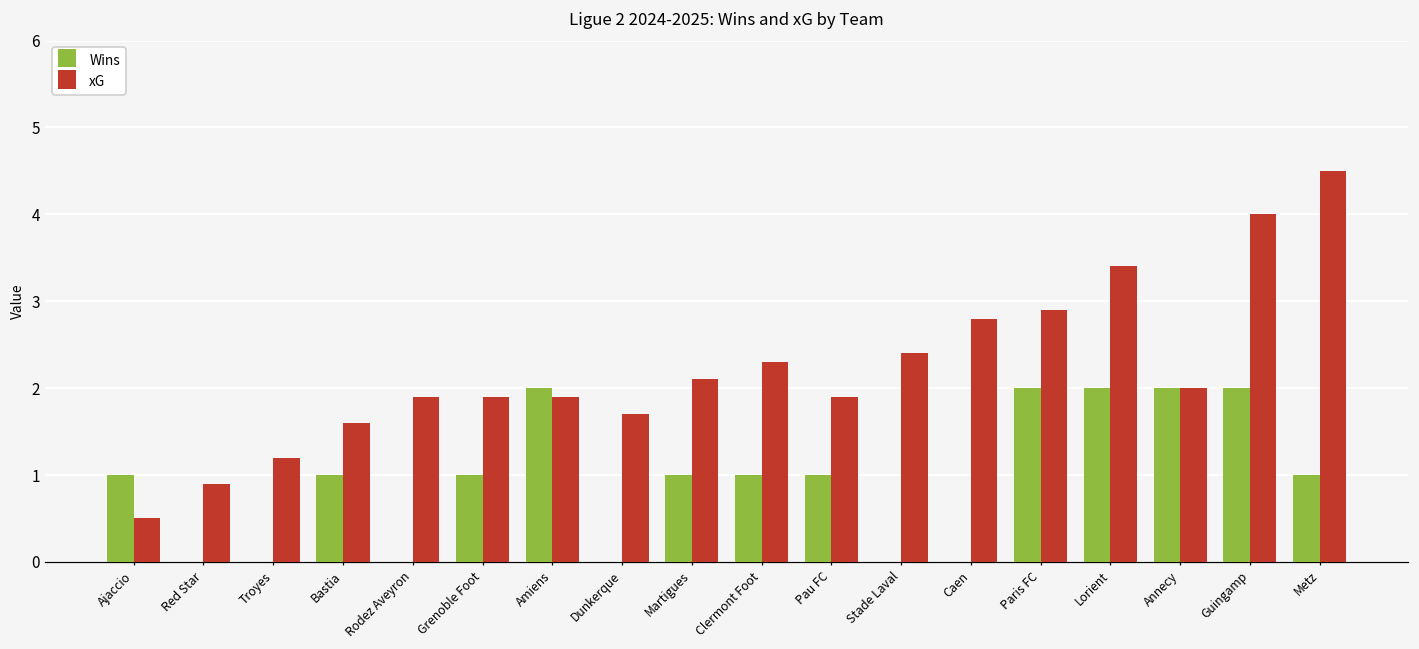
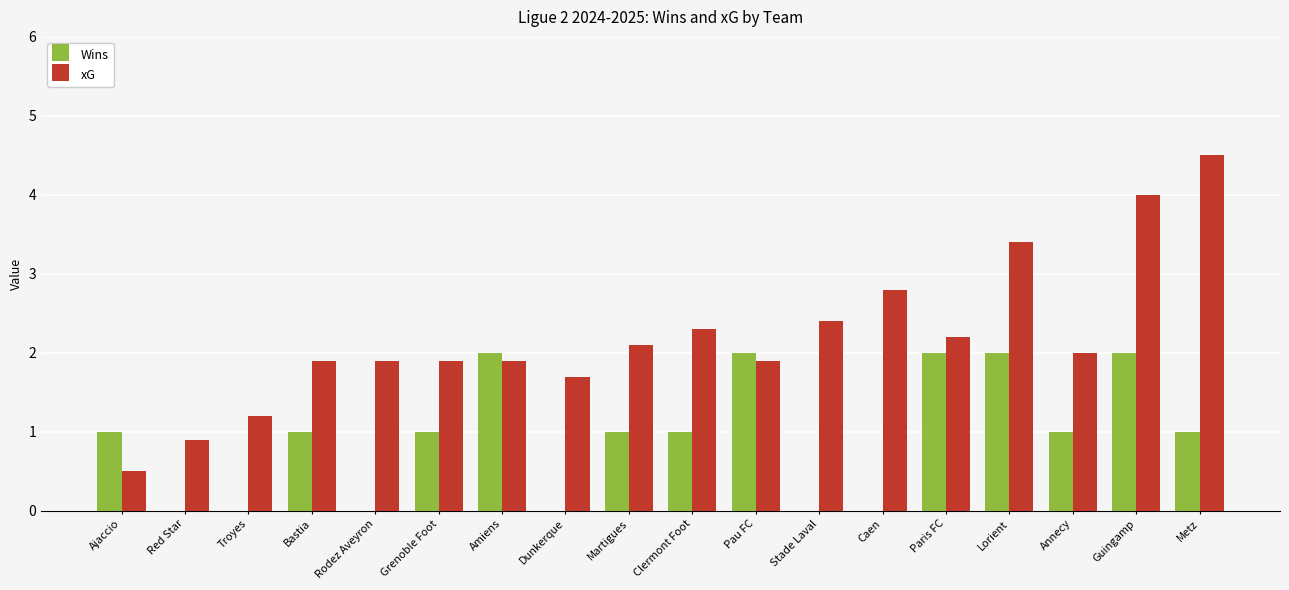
  {
    "Wins": {
      "Ajaccio": 1,
      "Red Star": 0,
      "Troyes": 0,
      "Bastia": 1,
      "Rodez Aveyron": 0,
      "Grenoble Foot": 1,
      "Amiens": 2,
      "Dunkerque": 0,
      "Martigues": 1,
      "Clermont Foot": 1,
-     "Pau FC": 1,
+     "Pau FC": 2,
      "Stade Laval": 0,
      "Caen": 0,
      "Paris FC": 2,
      "Lorient": 2,
-     "Annecy": 2,
+     "Annecy": 1,
      "Guingamp": 2,
      "Metz": 1
    },
    "xG": {
      "Ajaccio": 0.5,
      "Red Star": 0.9,
      "Troyes": 1.2,
-     "Bastia": 1.6,
+     "Bastia": 1.9,
      "Rodez Aveyron": 1.9,
      "Grenoble Foot": 1.9,
      "Amiens": 1.9,
      "Dunkerque": 1.7,
      "Martigues": 2.1,
      "Clermont Foot": 2.3,
      "Pau FC": 1.9,
      "Stade Laval": 2.4,
      "Caen": 2.8,
-     "Paris FC": 2.9,
+     "Paris FC": 2.2,
      "Lorient": 3.4,
      "Annecy": 2.0,
      "Guingamp": 4.0,
      "Metz": 4.5
    }
  }
